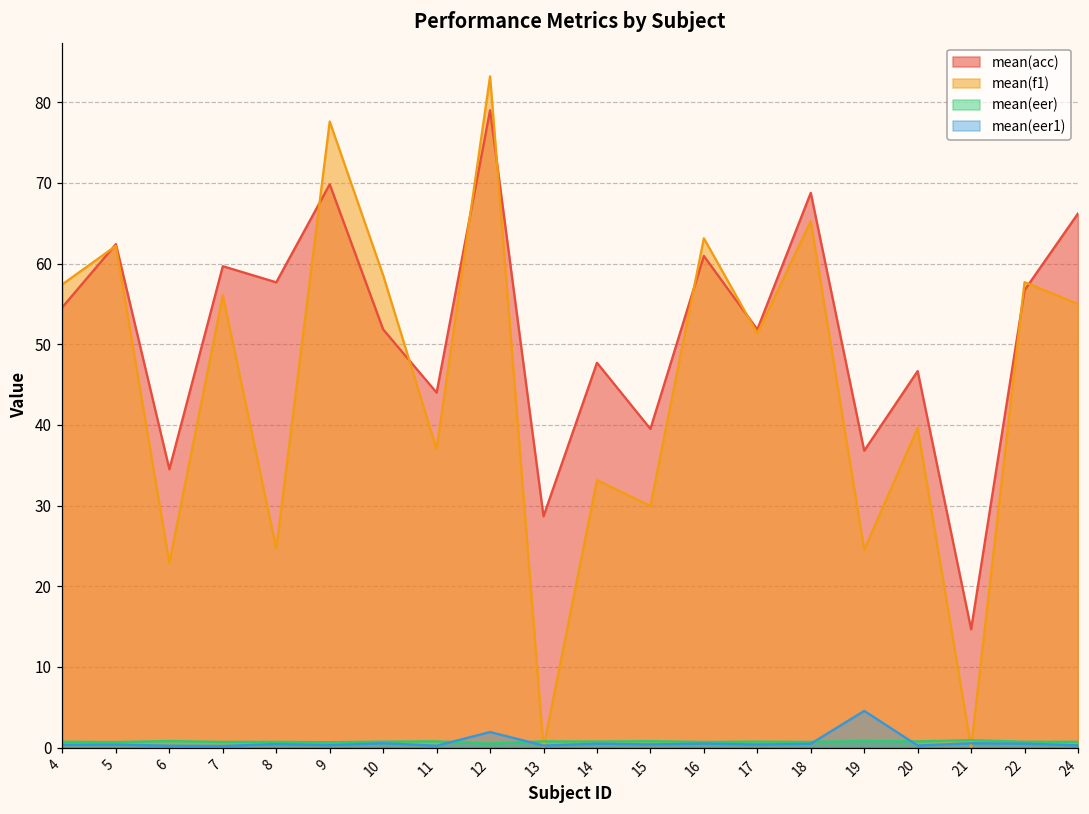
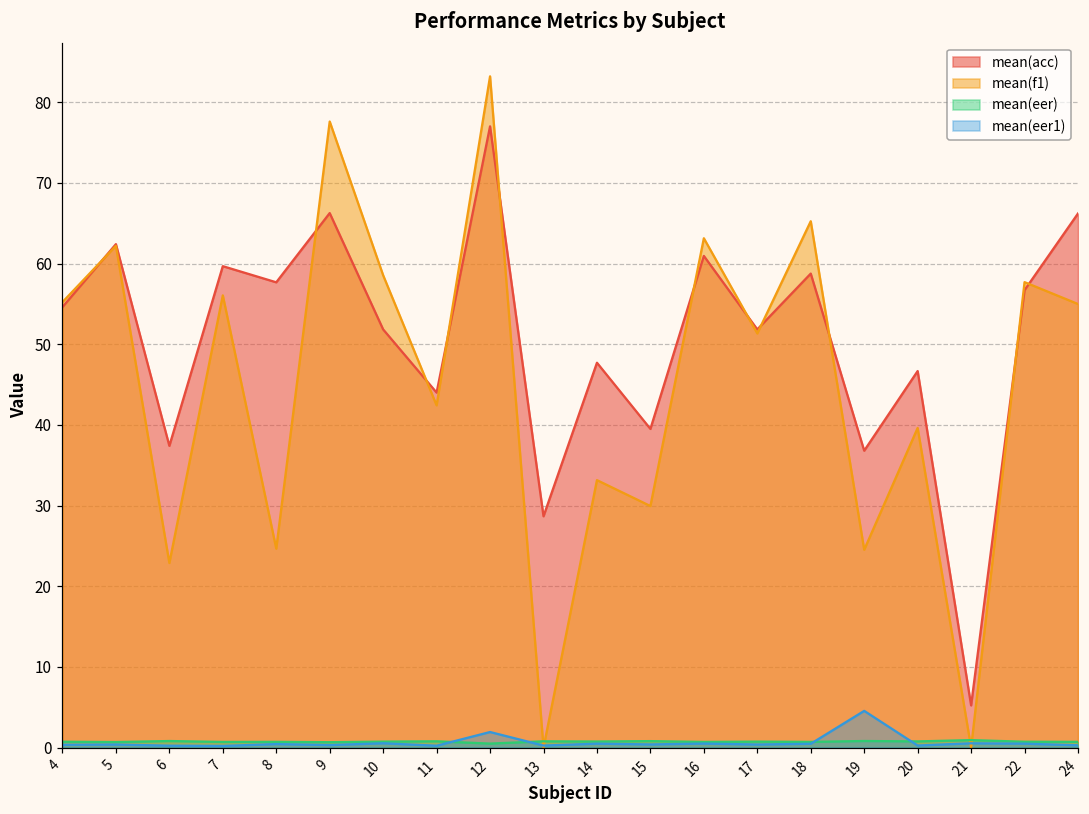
  {
    "mean(acc)": {
      "4": 55,
-     "6": 35,
+     "6": 37,
      "7": 60,
      "8": 58,
-     "9": 70,
+     "9": 66,
      "10": 52,
      "11": 44,
-     "12": 79,
+     "12": 77,
      "13": 29,
      "14": 48,
      "15": 40,
      "16": 61,
      "17": 52,
-     "18": 69,
+     "18": 59,
      "19": 37,
      "20": 47,
-     "21": 15,
+     "21": 5,
      "22": 57,
      "24": 66
    },
    "mean(f1)": {
-     "4": 57,
+     "4": 55,
      "6": 23,
      "7": 56,
      "8": 25,
      "9": 78,
      "10": 59,
-     "11": 37,
+     "11": 42,
      "12": 83,
      "14": 33,
      "15": 30,
      "16": 63,
      "17": 51,
      "18": 65,
      "19": 25,
      "20": 40,
      "21": 0,
      "22": 58,
      "24": 55
    },
    "mean(eer)": {
      "4": 1,
      "6": 1,
      "7": 1,
      "9": 1,
      "11": 1,
      "12": 0,
      "13": 1,
      "15": 1,
      "17": 1,
      "19": 1,
      "20": 1,
      "21": 1,
      "24": 1
    },
    "mean(eer1)": {
      "4": 0,
      "6": 0,
      "7": 0,
      "9": 0,
      "11": 0,
      "12": 2,
      "15": 0,
      "17": 0,
      "19": 5,
      "20": 0,
      "21": 1,
      "24": 0
    }
  }
